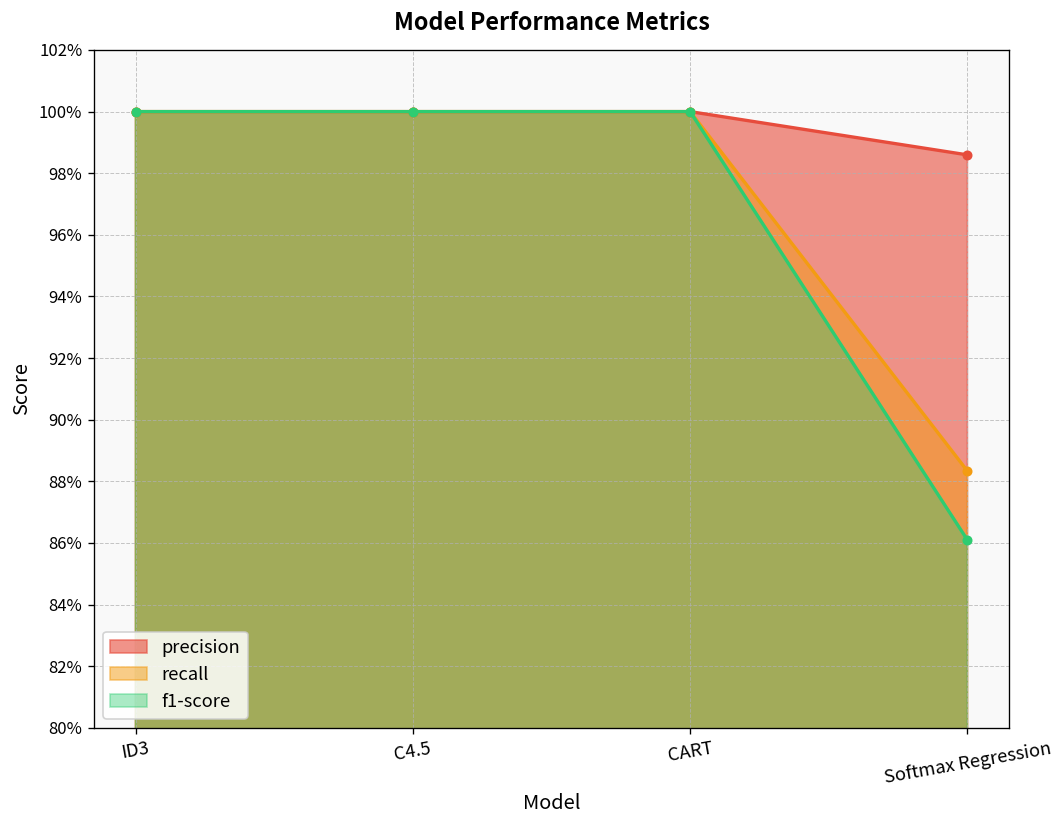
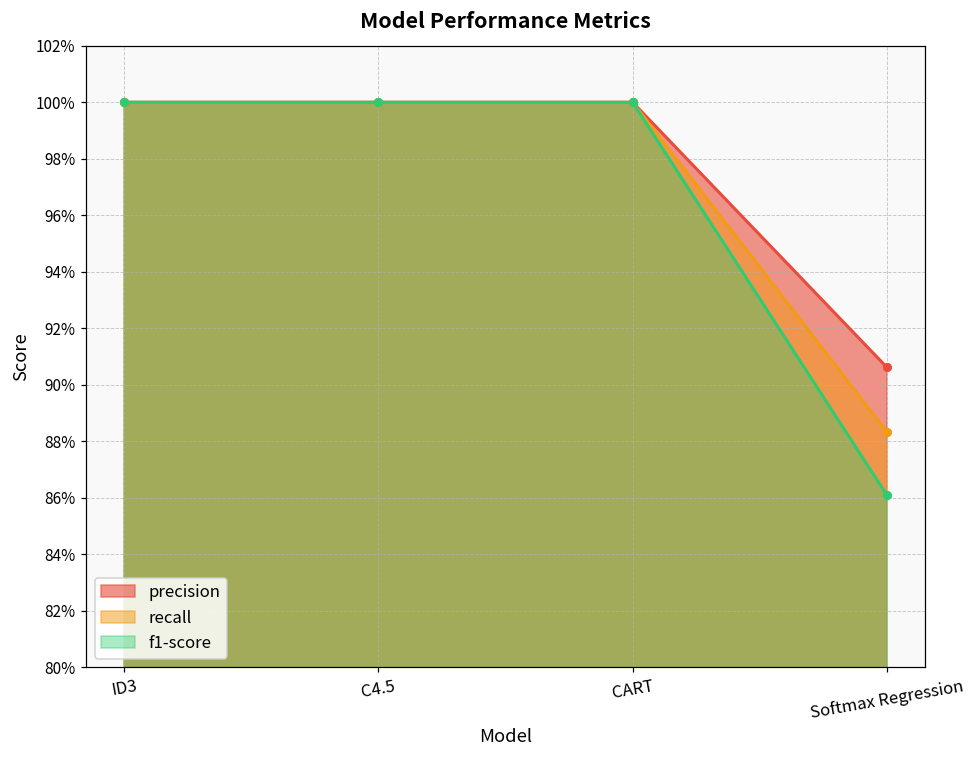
  {
    "precision": {
-     "Softmax Regression": "98.6%"
+     "Softmax Regression": "90.6%"
    },
    "recall": {
      "Softmax Regression": "88.3%"
    },
    "f1-score": {
      "Softmax Regression": "86.1%"
    }
  }
